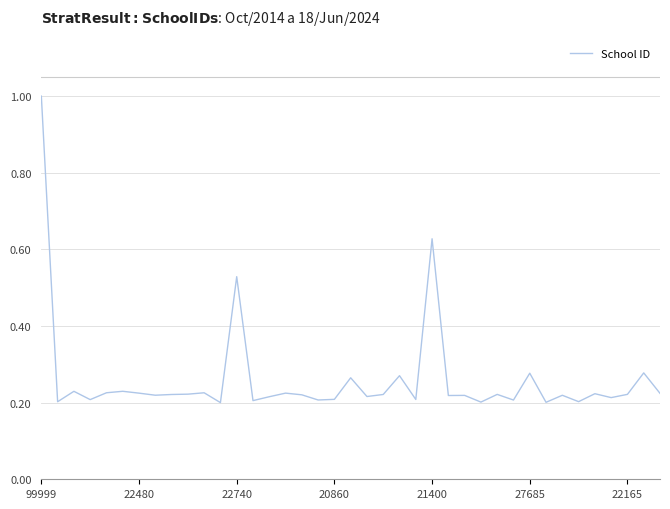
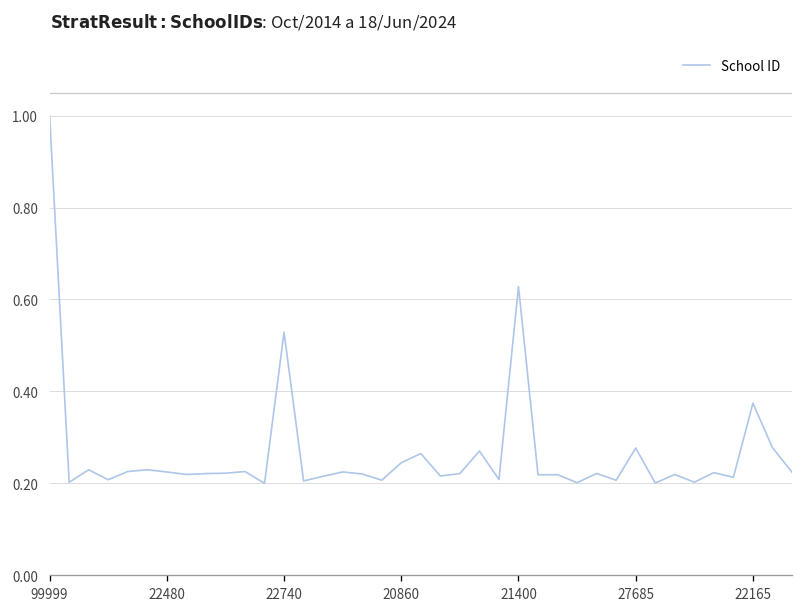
  {
    "99999": 1.00,
    "22480": 0.22,
    "22740": 0.53,
-   "20860": 0.21,
+   "20860": 0.24,
    "21400": 0.63,
    "27685": 0.28,
-   "22165": 0.22
+   "22165": 0.37
  }
